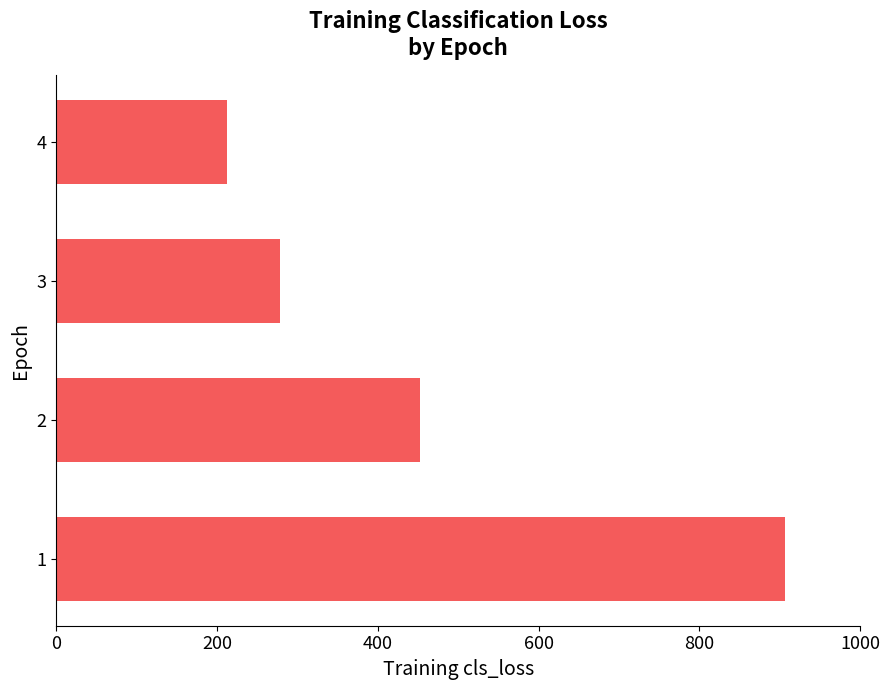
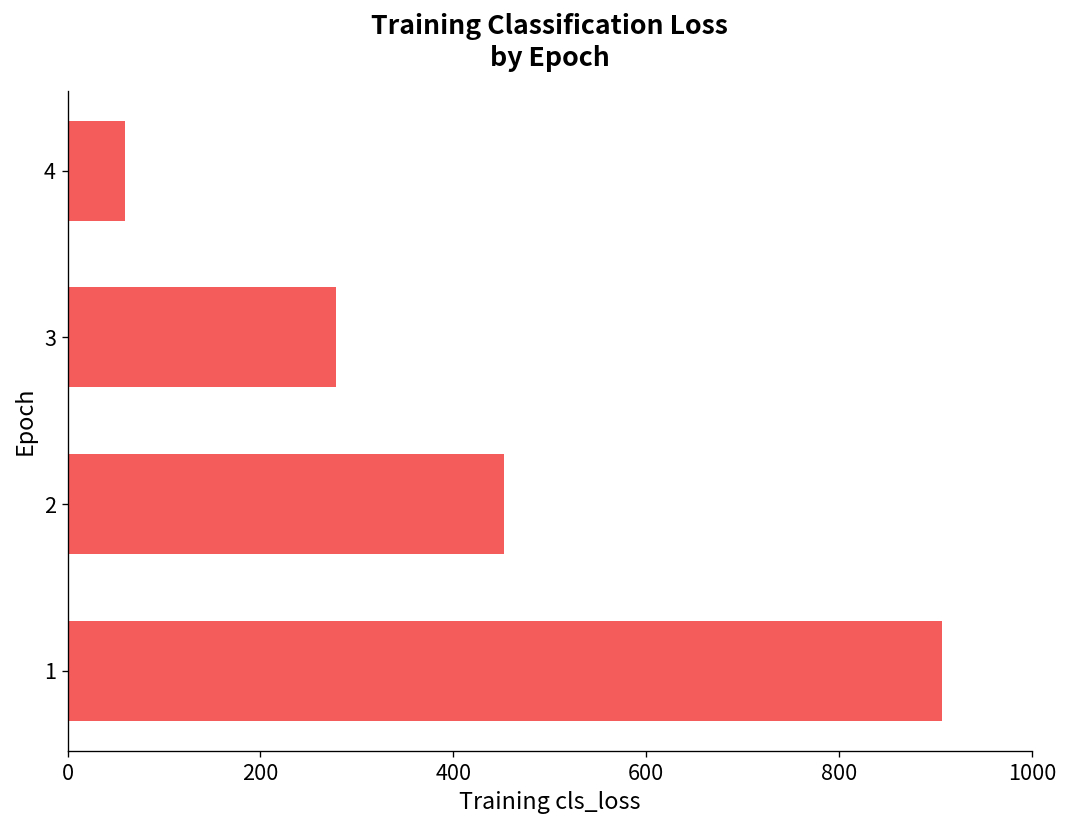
  {
-   "4": 210,
+   "4": 60,
    "3": 280,
    "2": 450,
    "1": 910
  }
